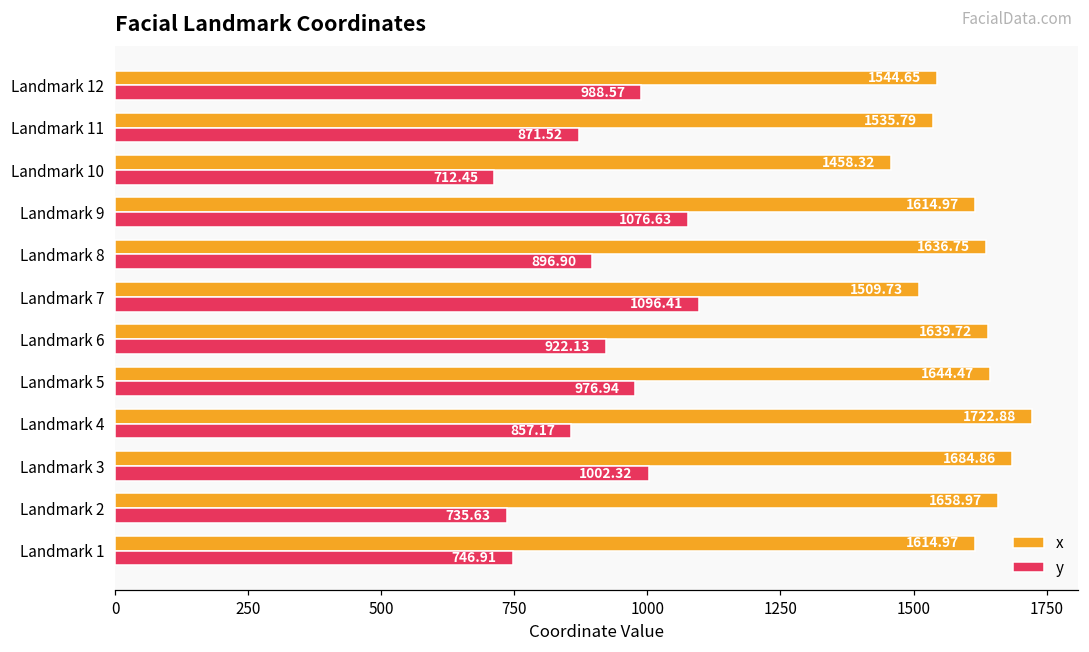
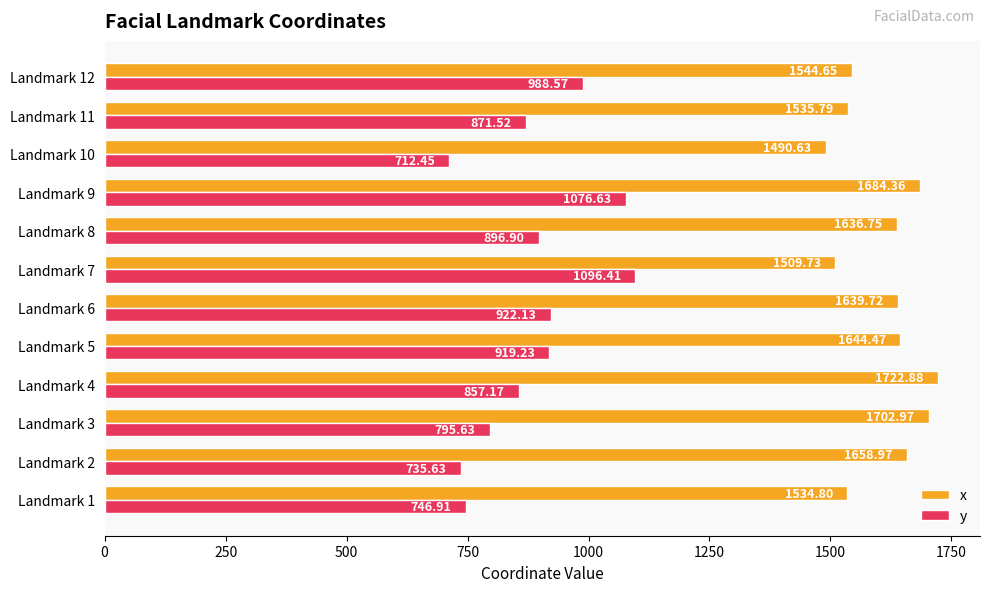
  {
    "x": {
      "Landmark 12": 1544.65,
      "Landmark 11": 1535.79,
-     "Landmark 10": 1458.32,
-     "Landmark 9": 1614.97,
+     "Landmark 10": 1490.63,
+     "Landmark 9": 1684.36,
      "Landmark 8": 1636.75,
      "Landmark 7": 1509.73,
      "Landmark 6": 1639.72,
      "Landmark 5": 1644.47,
      "Landmark 4": 1722.88,
-     "Landmark 3": 1684.86,
+     "Landmark 3": 1702.97,
      "Landmark 2": 1658.97,
-     "Landmark 1": 1614.97
+     "Landmark 1": 1534.80
    },
    "y": {
      "Landmark 12": 988.57,
      "Landmark 11": 871.52,
      "Landmark 10": 712.45,
      "Landmark 9": 1076.63,
      "Landmark 8": 896.90,
      "Landmark 7": 1096.41,
      "Landmark 6": 922.13,
-     "Landmark 5": 976.94,
+     "Landmark 5": 919.23,
      "Landmark 4": 857.17,
-     "Landmark 3": 1002.32,
+     "Landmark 3": 795.63,
      "Landmark 2": 735.63,
      "Landmark 1": 746.91
    }
  }
